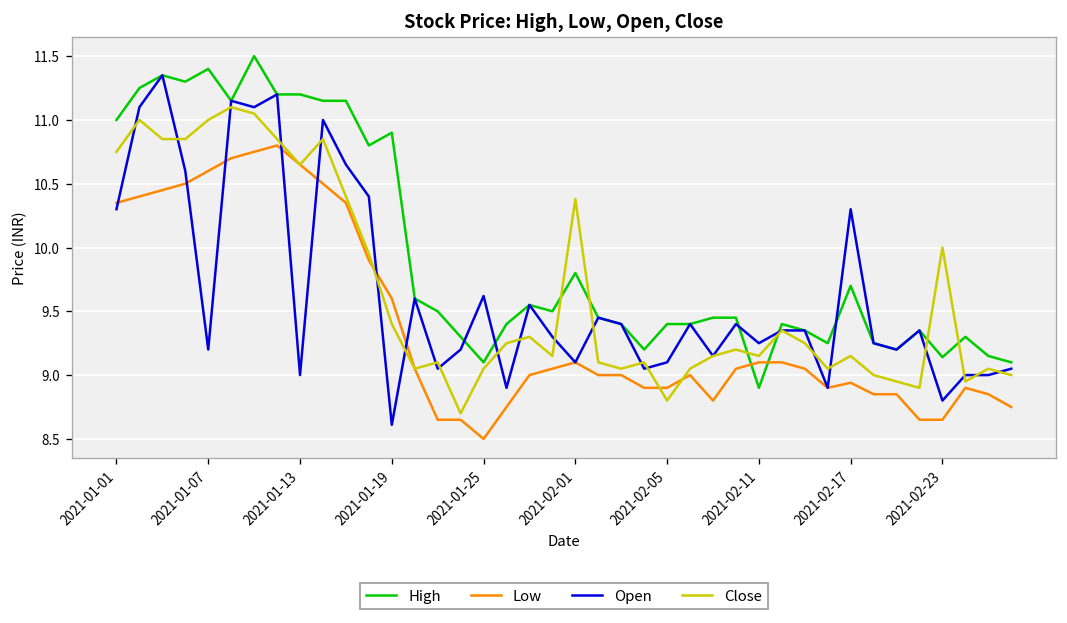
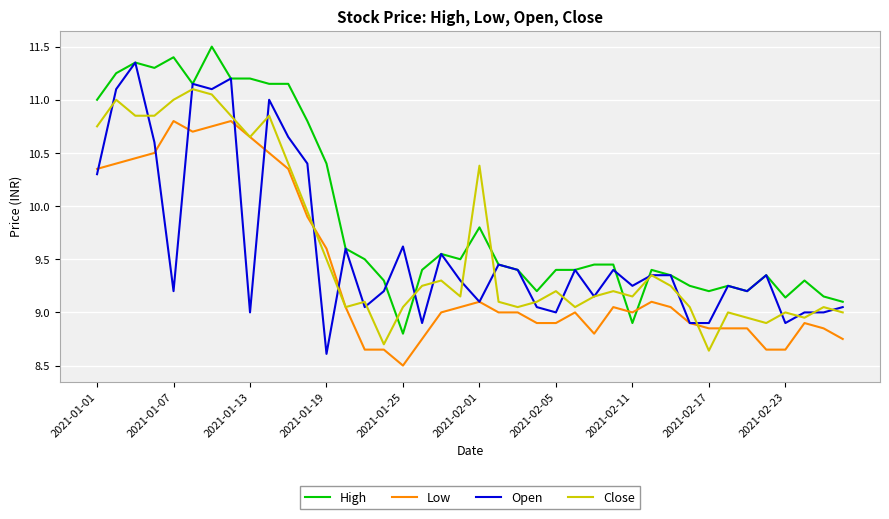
  {
    "High": {
      "2021-01-01": 11.0,
      "2021-01-07": 11.4,
      "2021-01-13": 11.2,
-     "2021-01-19": 10.9,
-     "2021-01-25": 9.1,
+     "2021-01-19": 10.4,
+     "2021-01-25": 8.8,
      "2021-02-01": 9.8,
      "2021-02-05": 9.4,
      "2021-02-11": 8.9,
-     "2021-02-17": 9.7,
+     "2021-02-17": 9.2,
      "2021-02-23": 9.14
    },
    "Low": {
      "2021-01-01": 10.35,
-     "2021-01-07": 10.6,
+     "2021-01-07": 10.8,
      "2021-01-19": 9.60,
      "2021-01-25": 8.50,
      "2021-02-05": 8.90,
-     "2021-02-11": 9.1,
-     "2021-02-17": 8.94,
+     "2021-02-11": 9.0,
+     "2021-02-17": 8.85,
      "2021-02-23": 8.65
    },
    "Open": {
      "2021-01-01": 10.3,
      "2021-01-07": 9.2,
      "2021-01-13": 9.0,
      "2021-01-19": 8.6,
      "2021-01-25": 9.6,
-     "2021-02-05": 9.1,
+     "2021-02-05": 9.0,
      "2021-02-11": 9.25,
-     "2021-02-17": 10.3,
-     "2021-02-23": 8.8
+     "2021-02-17": 8.9,
+     "2021-02-23": 8.9
    },
    "Close": {
      "2021-01-01": 10.75,
      "2021-01-07": 11.00,
-     "2021-01-19": 9.4,
+     "2021-01-19": 9.5,
      "2021-01-25": 9.05,
      "2021-02-01": 10.38,
-     "2021-02-05": 8.8,
+     "2021-02-05": 9.2,
      "2021-02-11": 9.15,
-     "2021-02-17": 9.15,
-     "2021-02-23": 10
+     "2021-02-17": 8.64,
+     "2021-02-23": 9
    }
  }
